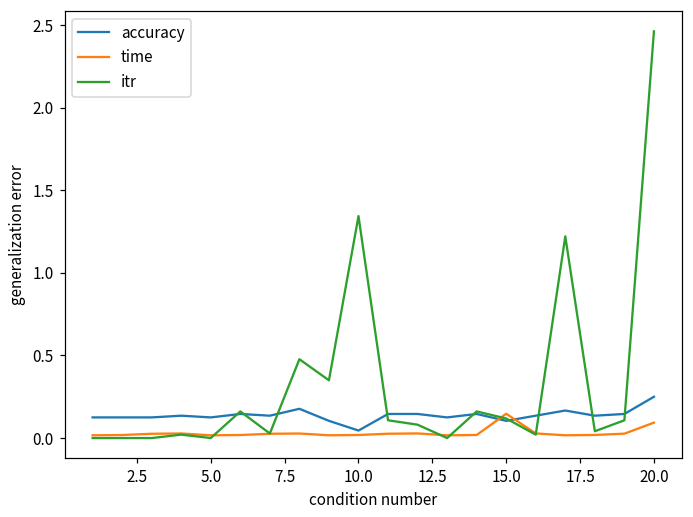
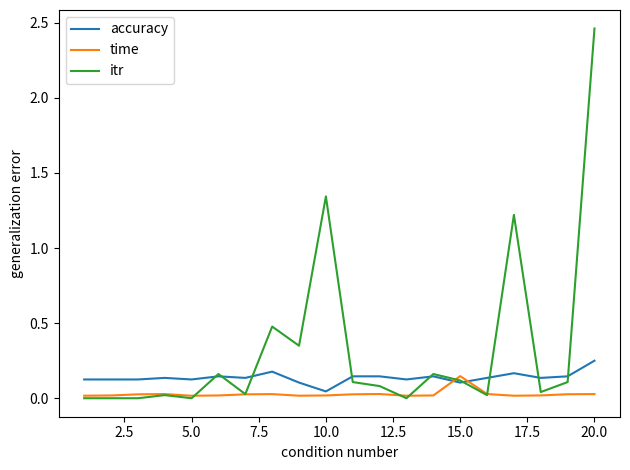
  {
    "accuracy": {
      "5.0": 0.13,
      "10.0": 0.05,
      "20.0": 0.25
    },
    "time": {
      "10.0": 0.02,
      "15.0": 0.15,
-     "20.0": 0.09
+     "20.0": 0.03
    },
    "itr": {
      "10.0": 1.34,
      "20.0": 2.46
    }
  }
